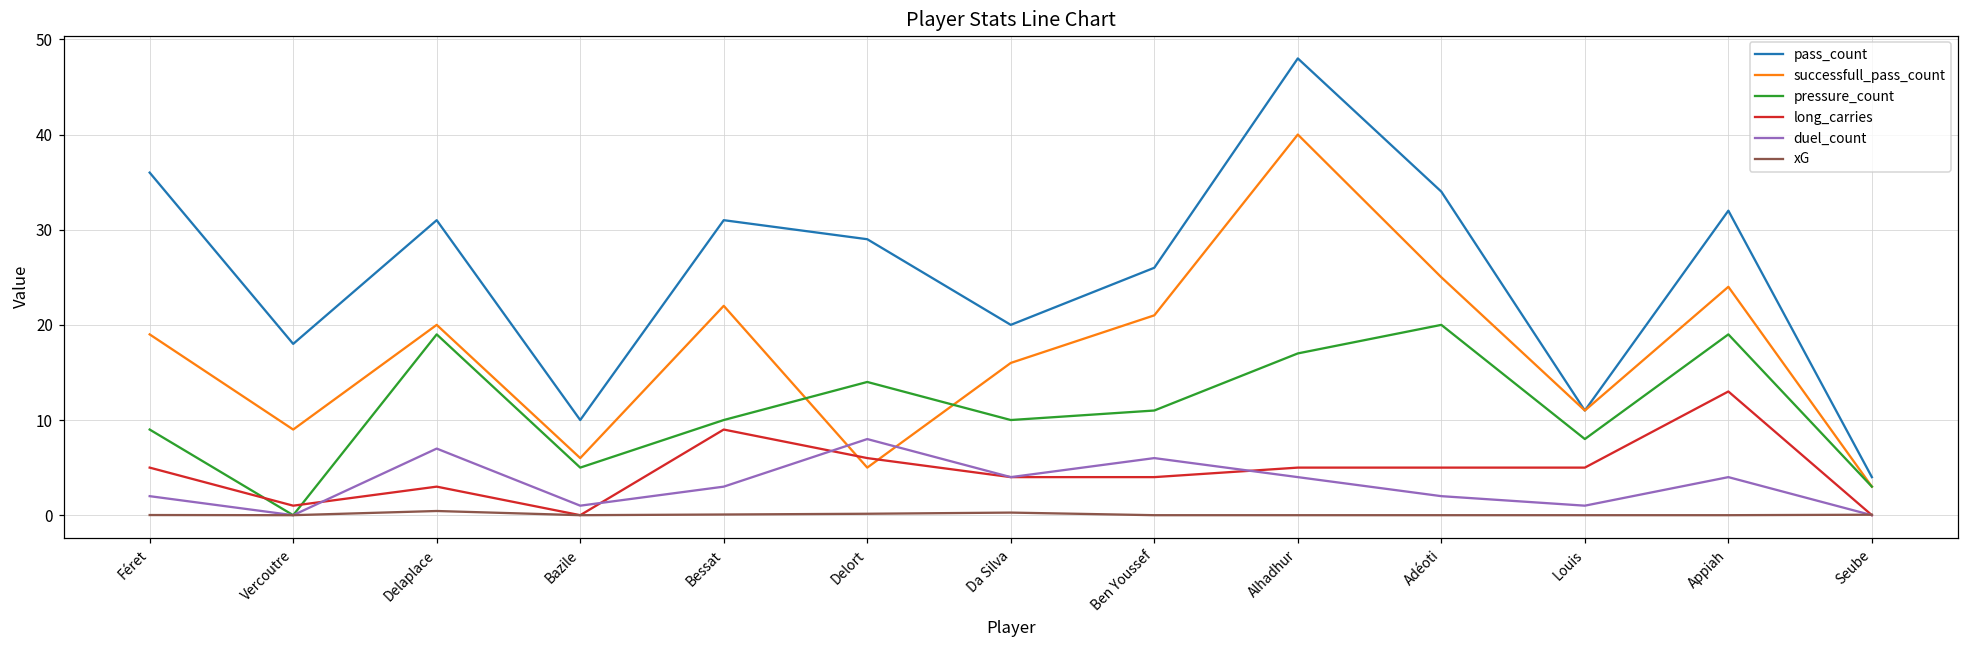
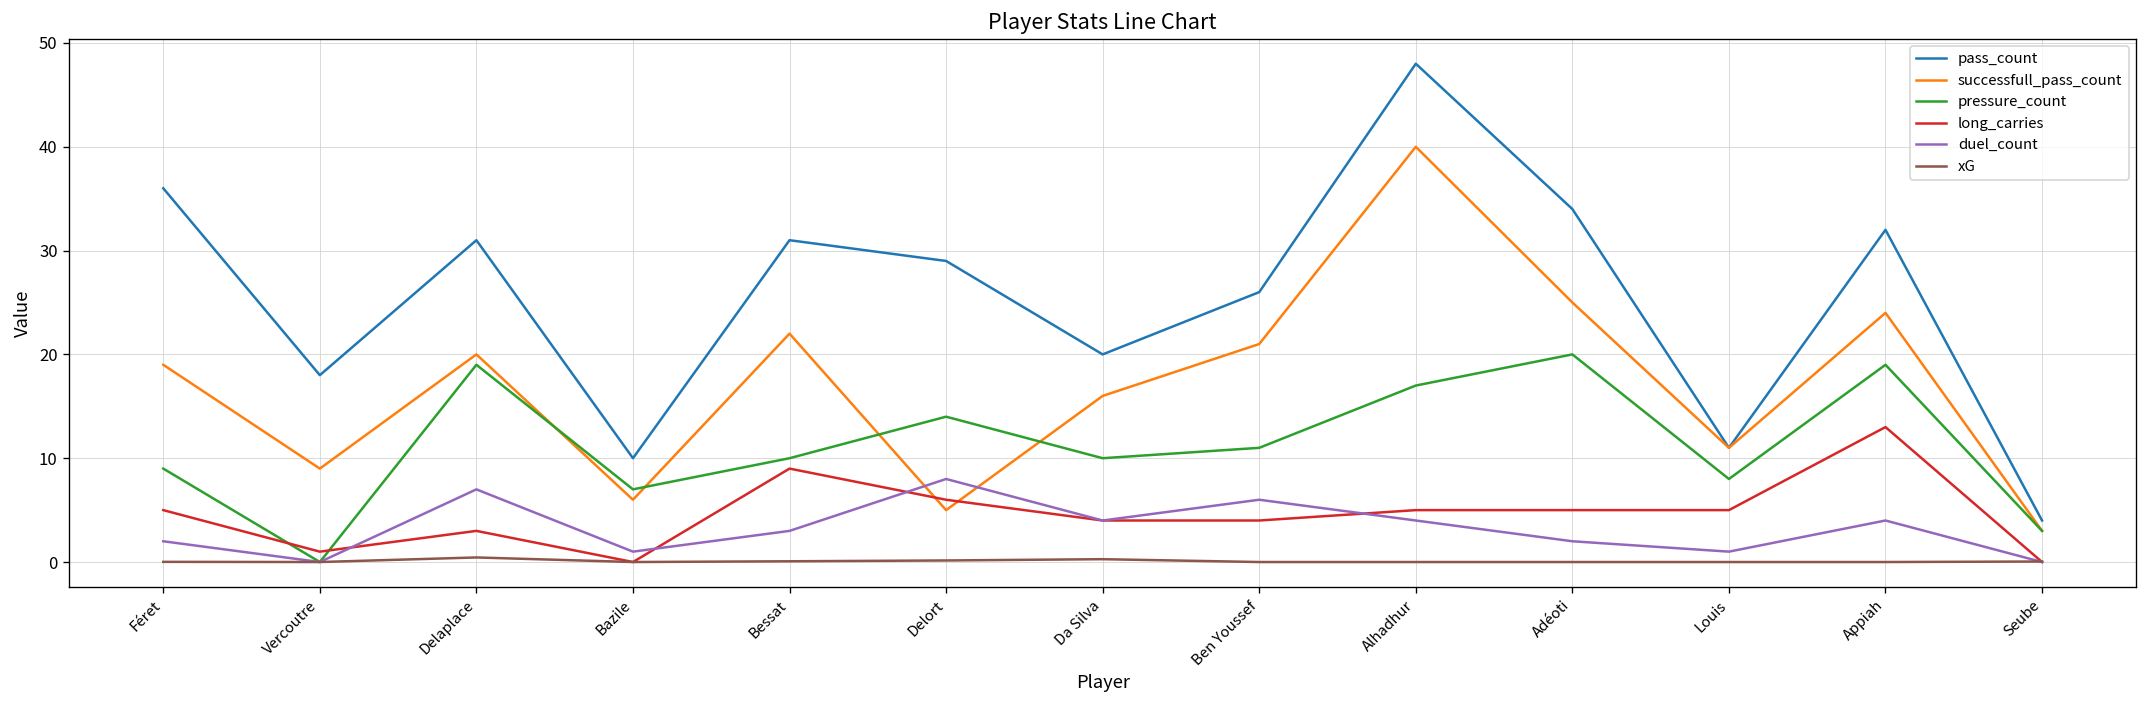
  {
    "pass_count": {
      "Féret": 36,
      "Vercoutre": 18,
      "Delaplace": 31,
      "Bazile": 10,
      "Bessat": 31,
      "Delort": 29,
      "Da Silva": 20,
      "Ben Youssef": 26,
      "Alhadhur": 48,
      "Adéoti": 34,
      "Appiah": 32,
      "Seube": 4
    },
    "successfull_pass_count": {
      "Féret": 19,
      "Vercoutre": 9,
      "Delaplace": 20,
      "Bazile": 6,
      "Bessat": 22,
      "Delort": 5,
      "Da Silva": 16,
      "Ben Youssef": 21,
      "Alhadhur": 40,
      "Adéoti": 25,
      "Appiah": 24
    },
    "pressure_count": {
      "Féret": 9,
      "Delaplace": 19,
-     "Bazile": 5,
+     "Bazile": 7,
      "Bessat": 10,
      "Delort": 14,
      "Da Silva": 10,
      "Ben Youssef": 11,
      "Alhadhur": 17,
      "Adéoti": 20,
      "Louis": 8,
      "Appiah": 19
    },
    "long_carries": {
      "Féret": 5,
      "Vercoutre": 1,
      "Delaplace": 3,
      "Bessat": 9,
      "Delort": 6,
      "Ben Youssef": 4,
      "Alhadhur": 5,
      "Adéoti": 5,
      "Louis": 5,
      "Appiah": 13
    },
    "duel_count": {
      "Féret": 2,
      "Delaplace": 7,
      "Bazile": 1,
      "Bessat": 3,
      "Delort": 8,
      "Ben Youssef": 6,
      "Alhadhur": 4,
      "Adéoti": 2,
      "Louis": 1,
      "Appiah": 4
    },
    "xG": {
      "Féret": 0,
      "Delaplace": 0,
      "Bessat": 0,
      "Delort": 0,
      "Da Silva": 0,
      "Ben Youssef": 0,
      "Alhadhur": 0,
      "Adéoti": 0,
      "Louis": 0,
      "Appiah": 0
    }
  }
